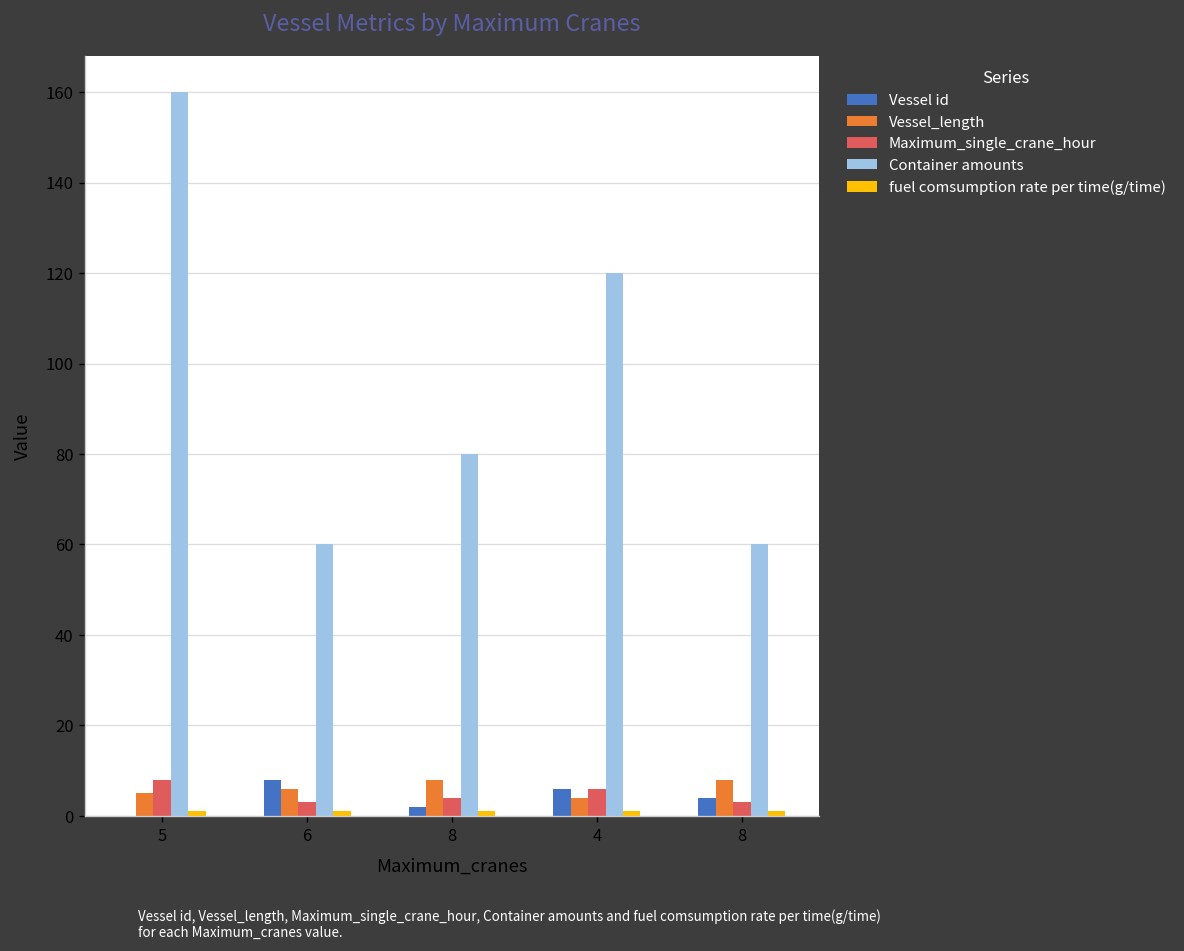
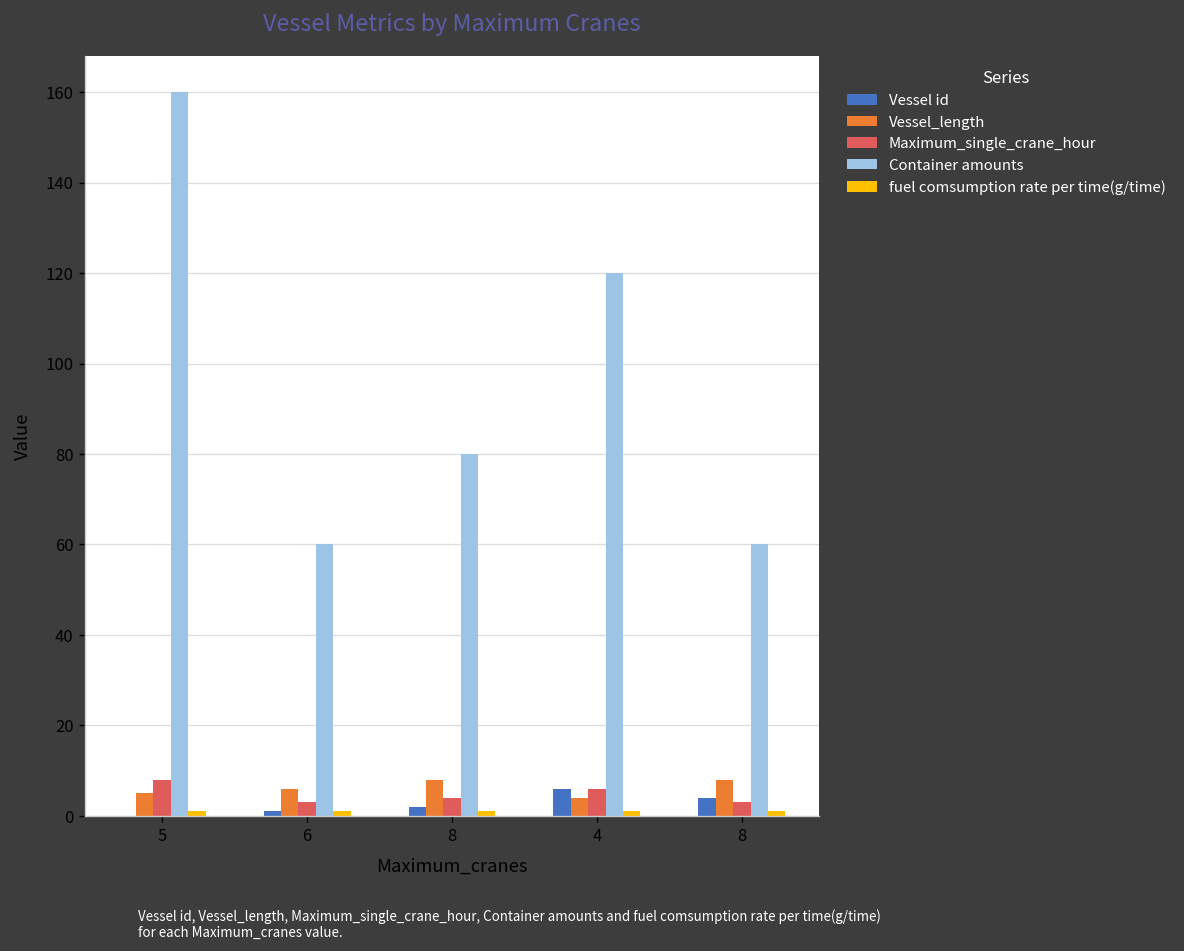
  {
    "Vessel id": {
      "5": 0,
-     "6": 8,
+     "6": 1,
      "4": 6
    },
    "Container amounts": {
      "5": 160,
      "6": 60,
      "4": 120
    },
    "fuel comsumption rate per time(g/time)": {
      "5": 1,
      "6": 1,
      "4": 1
    }
  }
